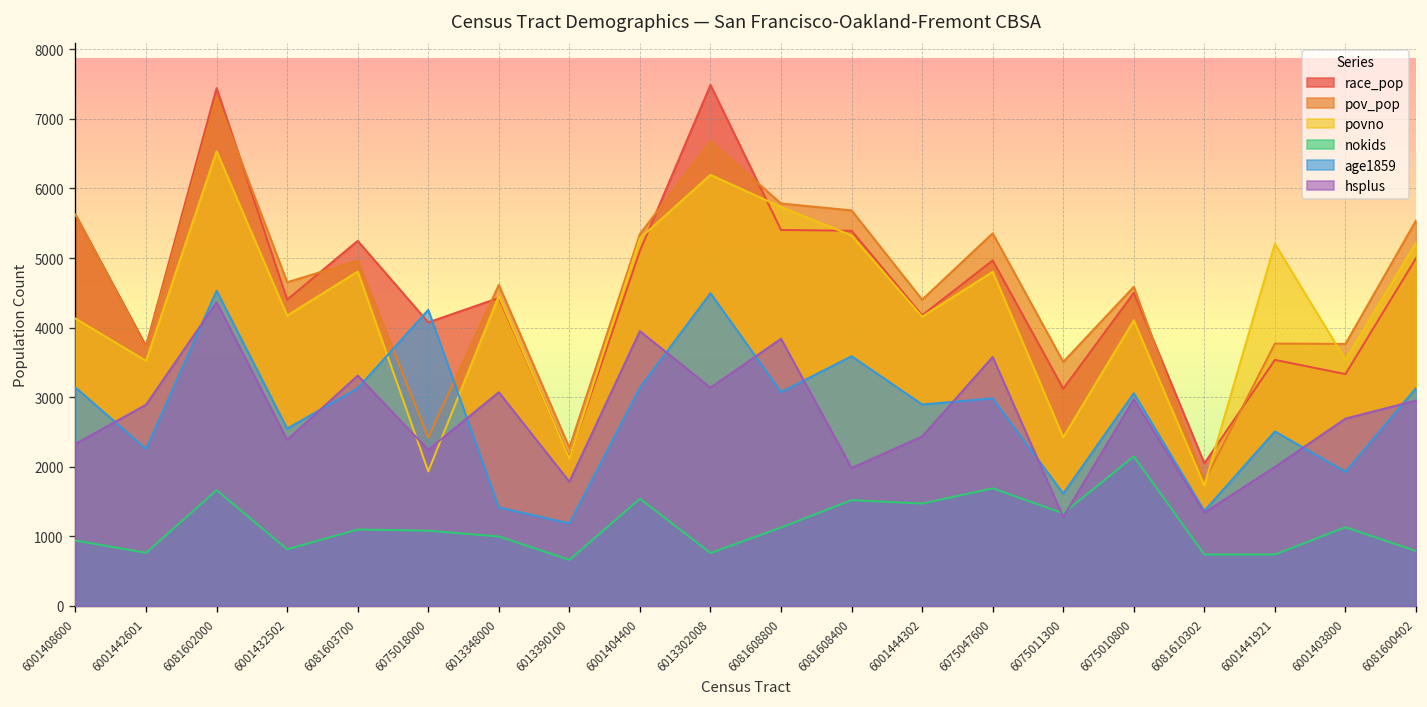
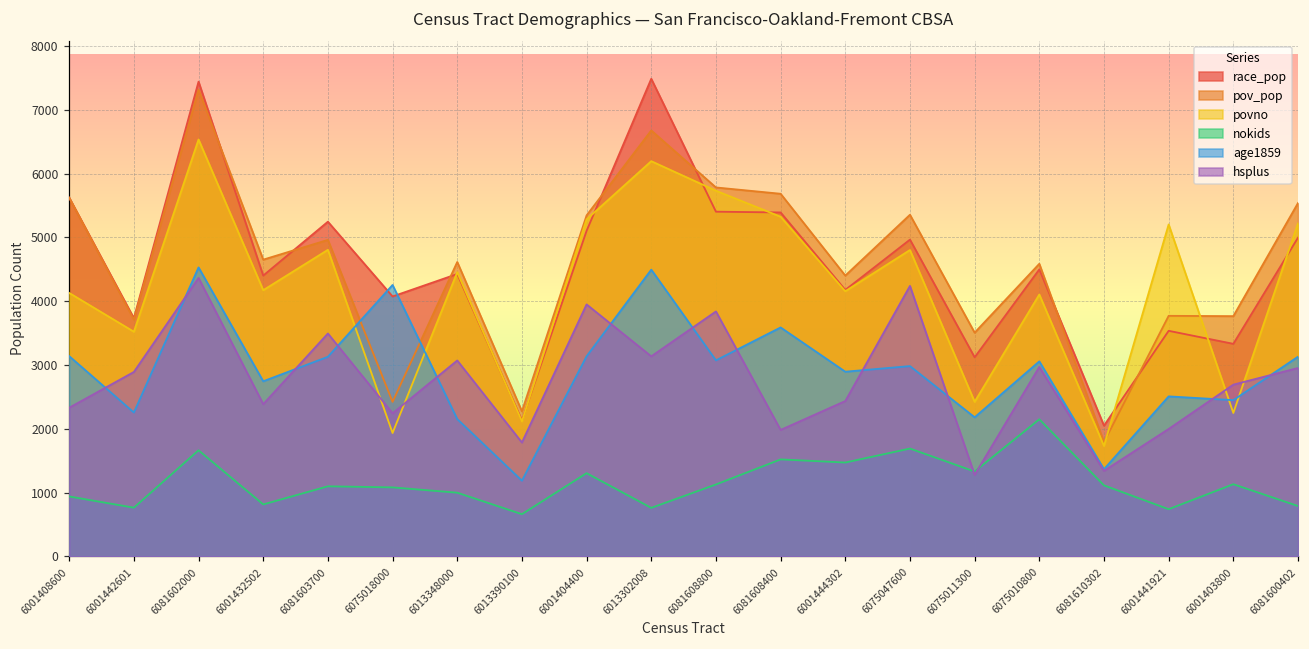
  {
    "povno": {
      "6001408600": 4100,
      "6001442601": 3500,
      "6081602000": 6500,
      "6001432502": 4200,
      "6081603700": 4800,
      "6075018000": 1900,
      "6001404400": 5300,
      "6013302008": 6200,
      "6081608800": 5700,
      "6081608400": 5300,
      "6075047600": 4800,
      "6075011300": 2400,
      "6075010800": 4100,
      "6081610302": 1700,
      "6001441921": 5200,
-     "6001403800": 3500,
+     "6001403800": 2200,
      "6081600402": 5200
    },
    "nokids": {
      "6001408600": 900,
      "6001442601": 800,
      "6081602000": 1700,
      "6001432502": 800,
      "6081603700": 1100,
      "6075018000": 1100,
      "6013348000": 1000,
      "6013390100": 700,
-     "6001404400": 1500,
+     "6001404400": 1300,
      "6013302008": 800,
      "6081608800": 1100,
      "6081608400": 1500,
      "6001444302": 1500,
      "6075047600": 1700,
      "6075011300": 1300,
      "6075010800": 2100,
-     "6081610302": 700,
+     "6081610302": 1100,
      "6001441921": 700,
      "6001403800": 1100,
      "6081600402": 800
    },
    "age1859": {
      "6001408600": 3100,
      "6001442601": 2300,
      "6081602000": 4500,
-     "6001432502": 2500,
+     "6001432502": 2700,
      "6081603700": 3100,
      "6075018000": 4300,
-     "6013348000": 1400,
+     "6013348000": 2200,
      "6013390100": 1200,
      "6001404400": 3100,
      "6013302008": 4500,
      "6081608800": 3100,
      "6081608400": 3600,
      "6001444302": 2900,
      "6075047600": 3000,
-     "6075011300": 1600,
+     "6075011300": 2200,
      "6075010800": 3100,
      "6001441921": 2500,
-     "6001403800": 1900,
+     "6001403800": 2400,
      "6081600402": 3100
    },
    "hsplus": {
      "6001408600": 2300,
      "6001442601": 2900,
      "6081602000": 4400,
      "6001432502": 2400,
-     "6081603700": 3300,
+     "6081603700": 3500,
      "6075018000": 2200,
      "6013348000": 3100,
      "6013390100": 1800,
      "6001404400": 4000,
      "6013302008": 3100,
      "6081608800": 3800,
      "6081608400": 2000,
      "6001444302": 2400,
-     "6075047600": 3600,
+     "6075047600": 4200,
      "6075011300": 1300,
      "6075010800": 3000,
      "6001441921": 2000,
      "6001403800": 2700,
      "6081600402": 3000
    }
  }
